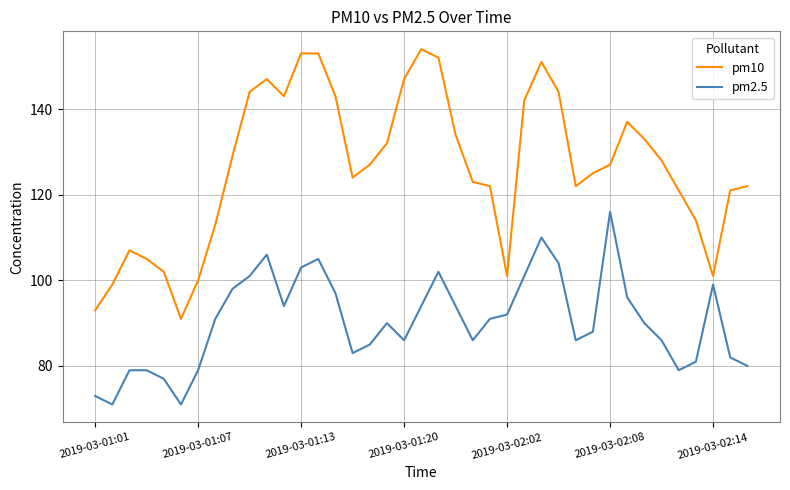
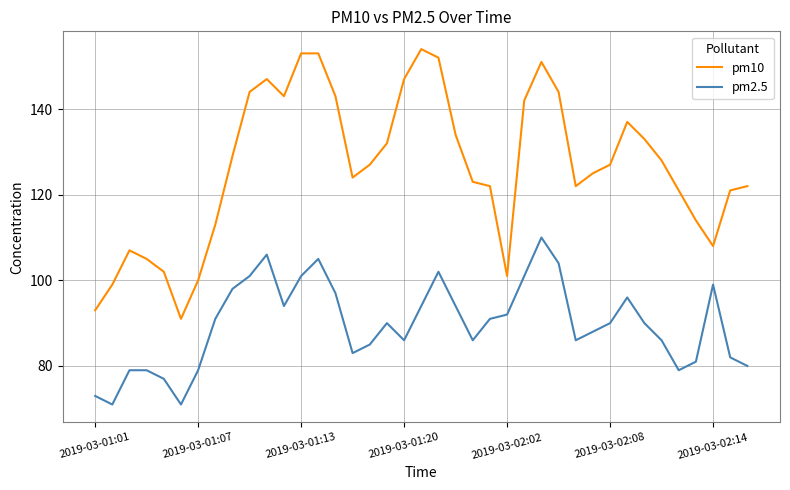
  {
    "pm10": {
      "2019-03-01:01": 93,
      "2019-03-01:07": 100,
      "2019-03-01:13": 153,
      "2019-03-01:20": 147,
      "2019-03-02:02": 101,
      "2019-03-02:08": 127,
-     "2019-03-02:14": 101
+     "2019-03-02:14": 108
    },
    "pm2.5": {
      "2019-03-01:01": 73,
      "2019-03-01:07": 79,
-     "2019-03-01:13": 103,
+     "2019-03-01:13": 101,
      "2019-03-01:20": 86,
      "2019-03-02:02": 92,
-     "2019-03-02:08": 116,
+     "2019-03-02:08": 90,
      "2019-03-02:14": 99
    }
  }
